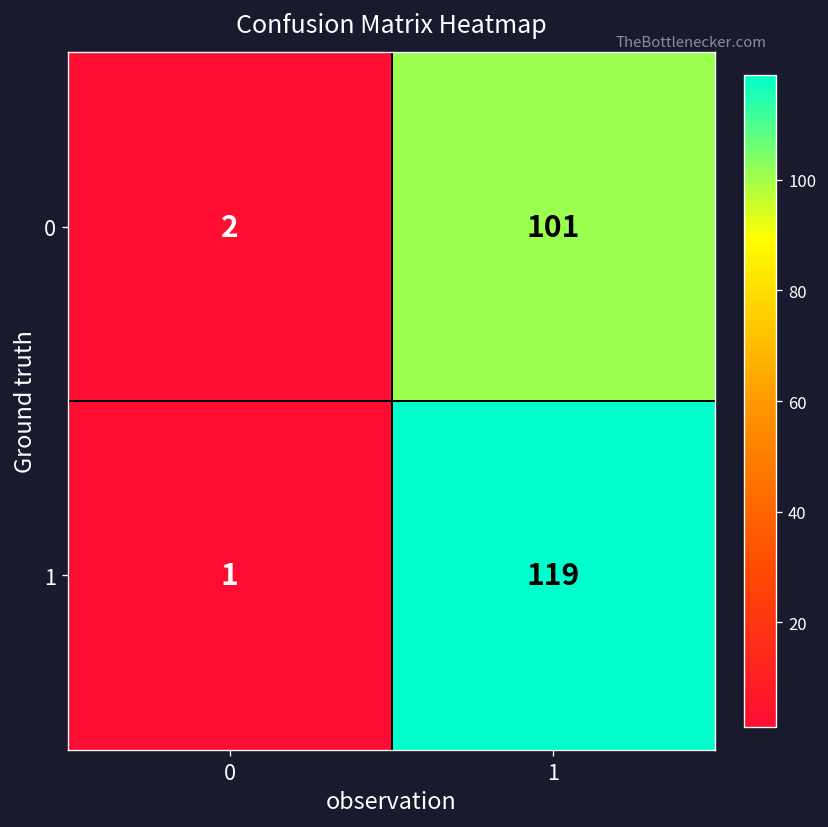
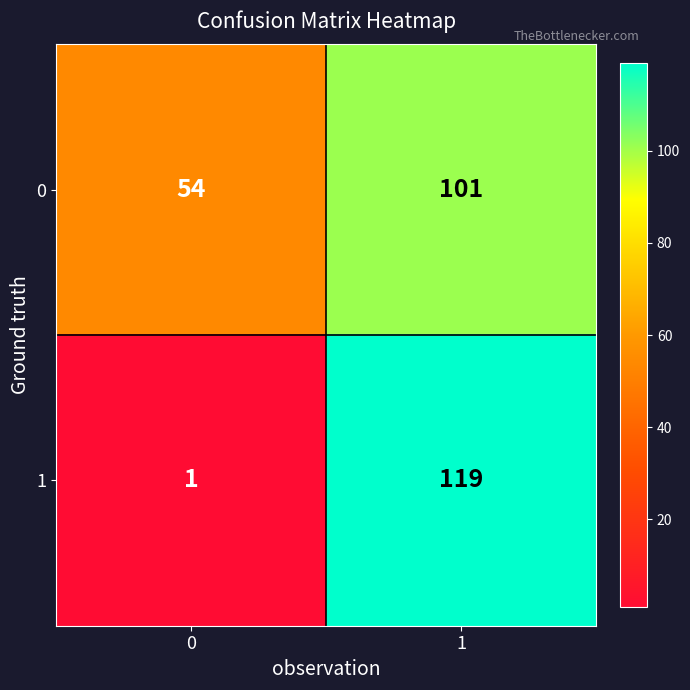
  {
    "0": {
-     "0": 2,
+     "0": 54,
      "1": 101
    },
    "1": {
      "0": 1,
      "1": 119
    }
  }
